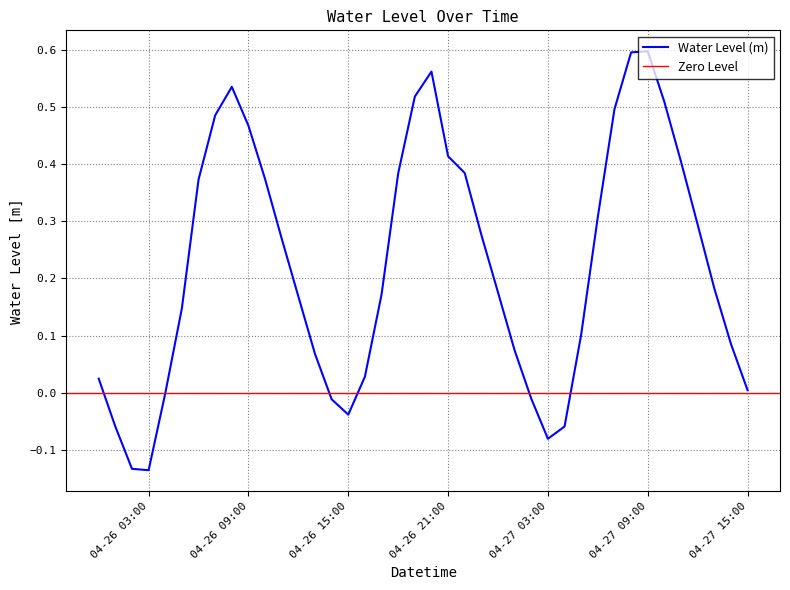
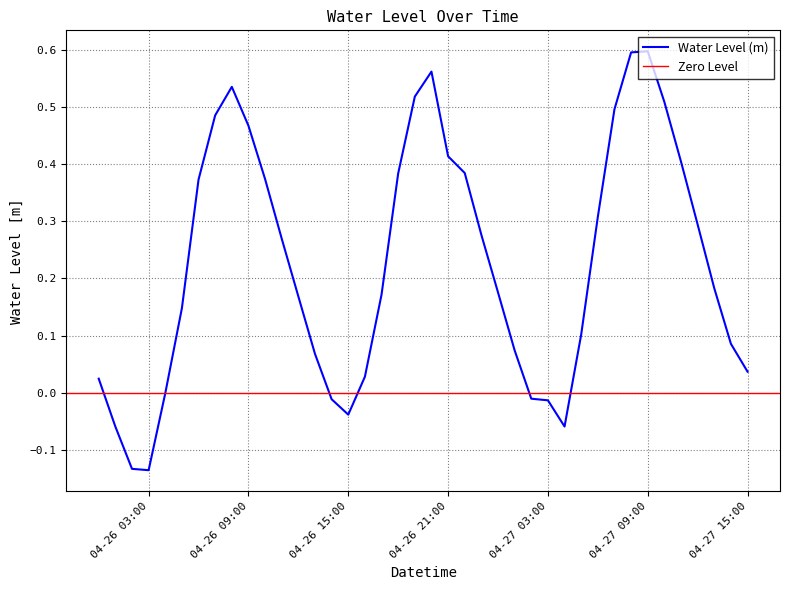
  {
    "04-26 03:00": -0.14,
    "04-26 09:00": 0.47,
    "04-26 15:00": -0.04,
    "04-26 21:00": 0.41,
-   "04-27 03:00": -0.08,
-   "04-27 15:00": 0.00
+   "04-27 03:00": -0.01,
+   "04-27 15:00": 0.04
  }
